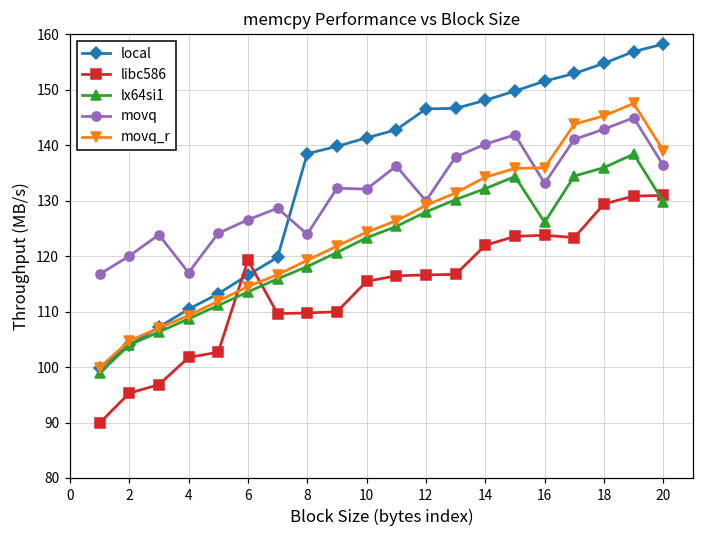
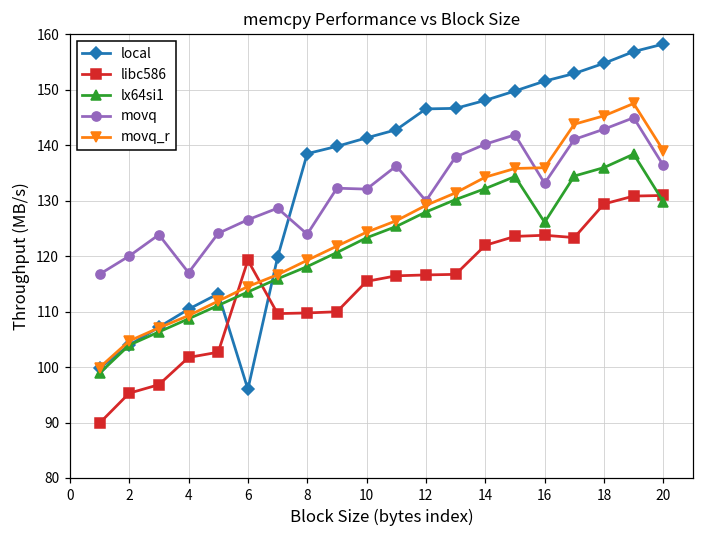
  {
    "local": {
      "4": 110,
-     "6": 117,
+     "6": 96,
      "8": 139,
      "10": 141,
      "12": 147,
      "14": 148,
      "16": 152,
      "18": 155,
      "20": 158
    },
    "libc586": {
      "2": 95,
      "4": 102,
      "6": 119,
      "8": 110,
      "10": 115,
      "12": 117,
      "14": 122,
      "16": 124,
      "18": 129,
      "20": 131
    },
    "lx64si1": {
      "4": 109,
      "6": 114,
      "8": 118,
      "10": 123,
      "12": 128,
      "14": 132,
      "16": 126,
      "18": 136,
      "20": 130
    },
    "movq": {
      "2": 120,
      "4": 117,
      "6": 127,
      "8": 124,
      "10": 132,
      "12": 130,
      "14": 140,
      "16": 133,
      "18": 143,
      "20": 136
    },
    "movq_r": {
      "2": 105,
      "4": 109,
      "6": 115,
      "8": 119,
      "10": 124,
      "12": 129,
      "14": 134,
      "16": 136,
      "18": 145,
      "20": 139
    }
  }
